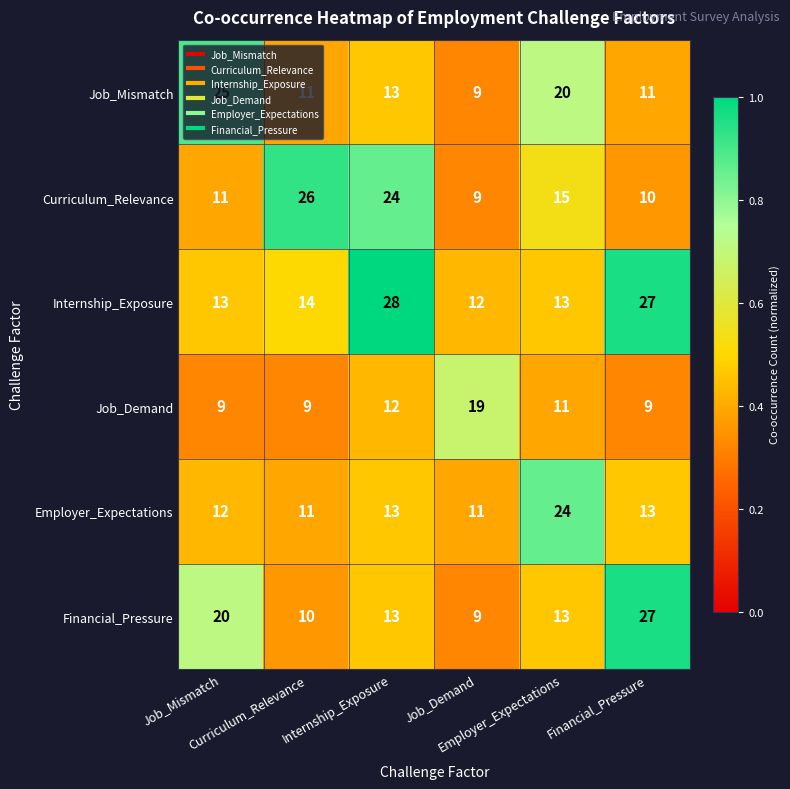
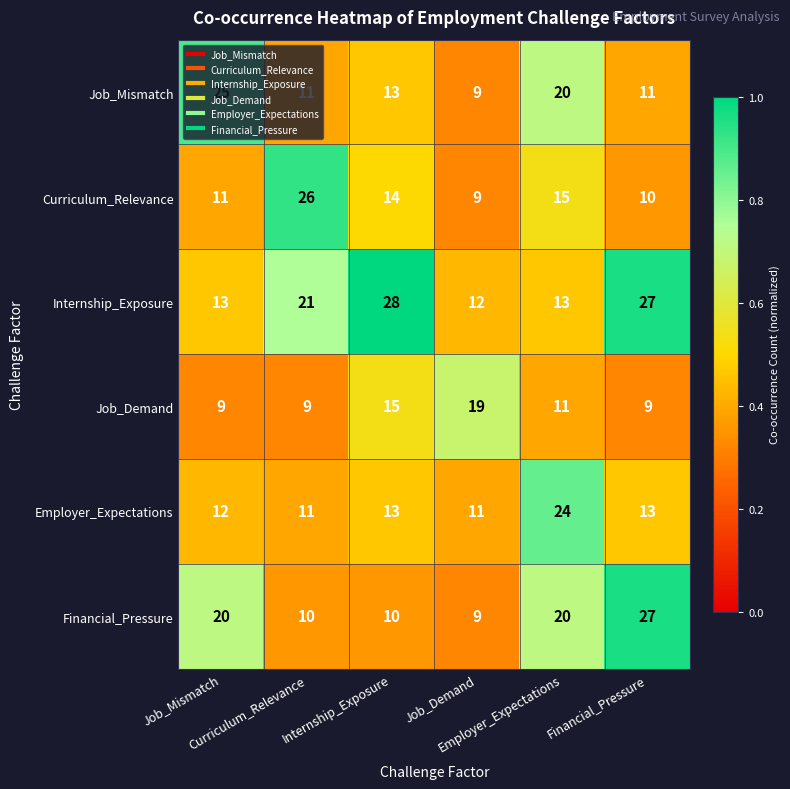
  {
    "Job_Mismatch": {
      "Internship_Exposure": 13,
      "Job_Demand": 9,
      "Employer_Expectations": 20,
      "Financial_Pressure": 11
    },
    "Curriculum_Relevance": {
      "Job_Mismatch": 11,
      "Curriculum_Relevance": 26,
-     "Internship_Exposure": 24,
+     "Internship_Exposure": 14,
      "Job_Demand": 9,
      "Employer_Expectations": 15,
      "Financial_Pressure": 10
    },
    "Internship_Exposure": {
      "Job_Mismatch": 13,
-     "Curriculum_Relevance": 14,
+     "Curriculum_Relevance": 21,
      "Internship_Exposure": 28,
      "Job_Demand": 12,
      "Employer_Expectations": 13,
      "Financial_Pressure": 27
    },
    "Job_Demand": {
      "Job_Mismatch": 9,
      "Curriculum_Relevance": 9,
-     "Internship_Exposure": 12,
+     "Internship_Exposure": 15,
      "Job_Demand": 19,
      "Employer_Expectations": 11,
      "Financial_Pressure": 9
    },
    "Employer_Expectations": {
      "Job_Mismatch": 12,
      "Curriculum_Relevance": 11,
      "Internship_Exposure": 13,
      "Job_Demand": 11,
      "Employer_Expectations": 24,
      "Financial_Pressure": 13
    },
    "Financial_Pressure": {
      "Job_Mismatch": 20,
      "Curriculum_Relevance": 10,
-     "Internship_Exposure": 13,
+     "Internship_Exposure": 10,
      "Job_Demand": 9,
-     "Employer_Expectations": 13,
+     "Employer_Expectations": 20,
      "Financial_Pressure": 27
    }
  }
